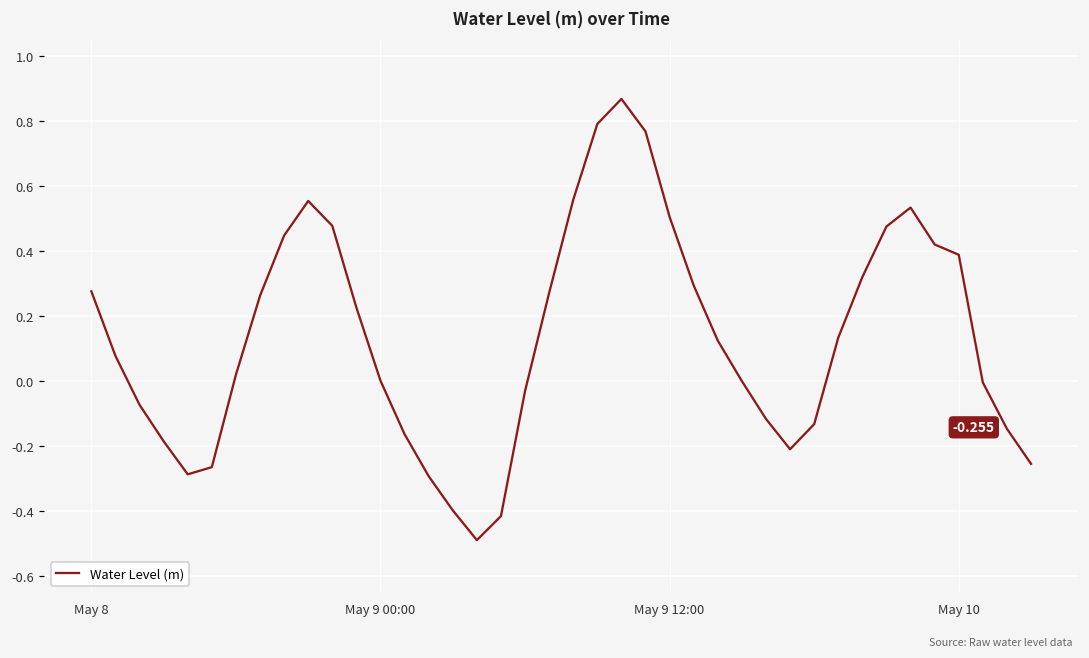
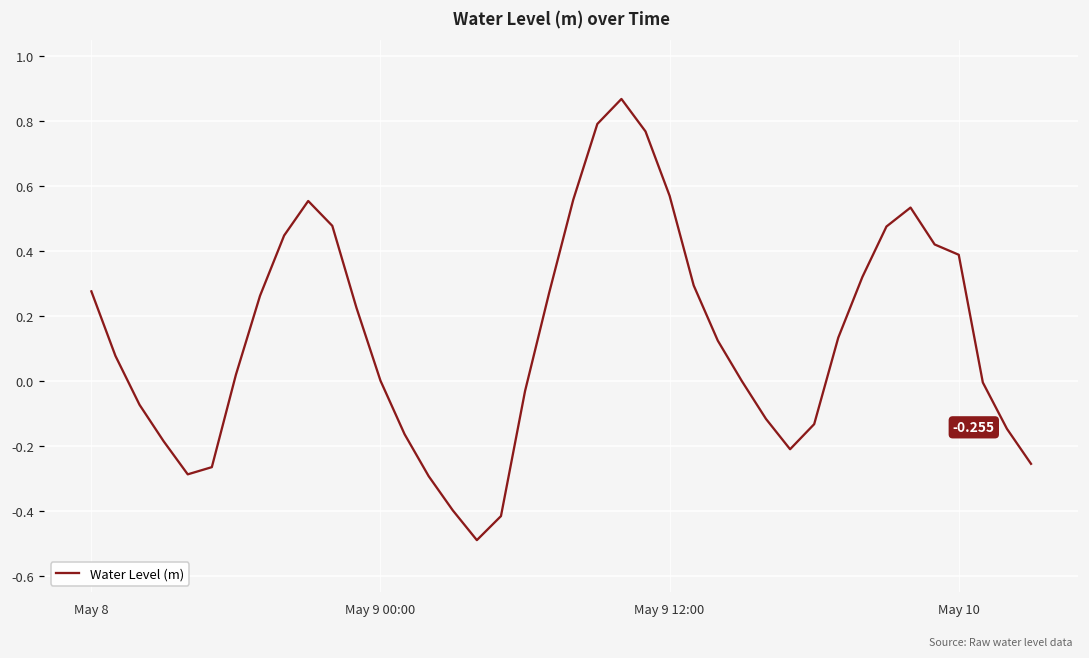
  {
    "May 8": 0.28,
    "May 9 00:00": 0.00,
-   "May 9 12:00": 0.50,
+   "May 9 12:00": 0.57,
    "May 10": 0.39
  }
